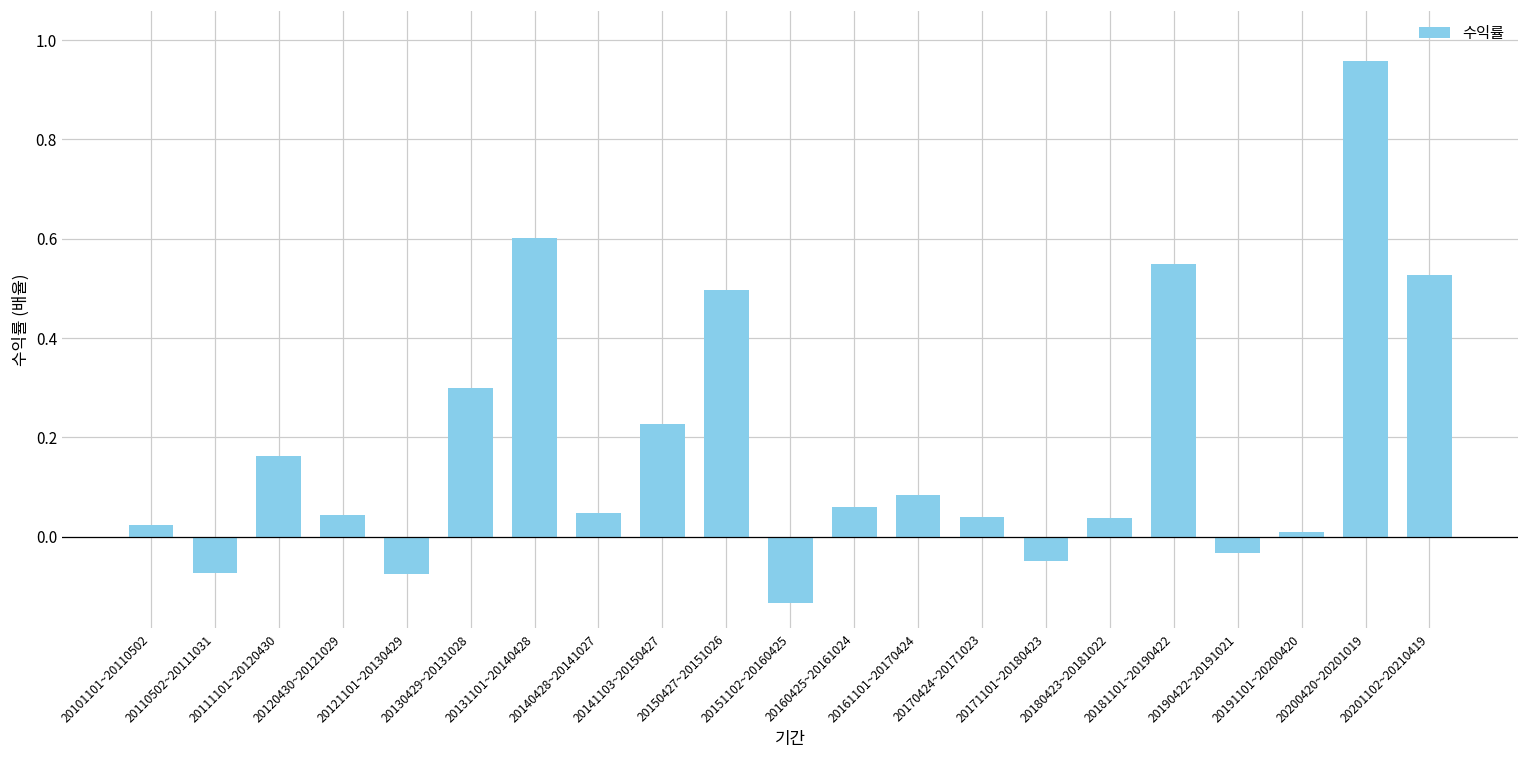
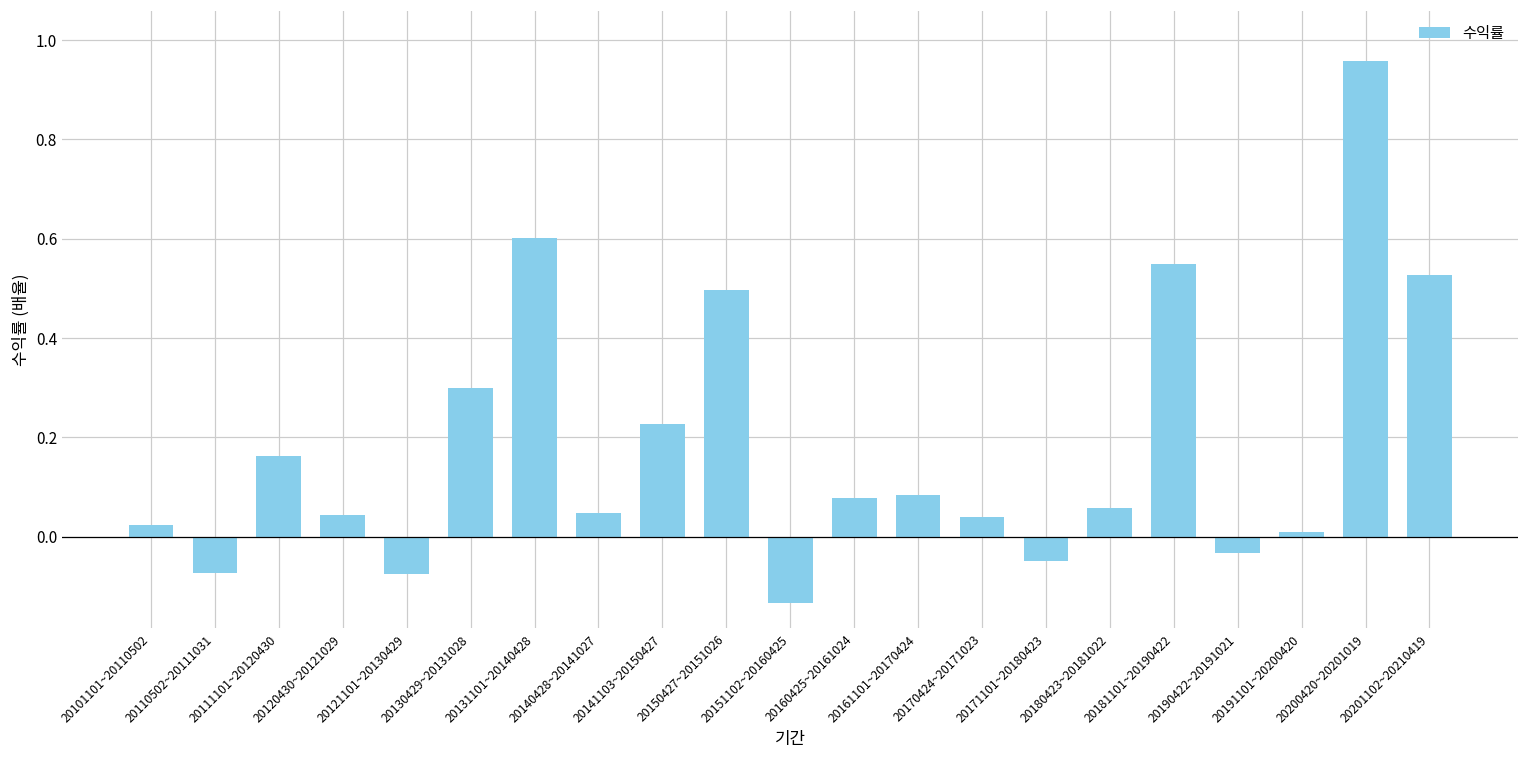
  {
    "20101101~20110502": 0.02,
    "20110502~20111031": -0.07,
    "20111101~20120430": 0.16,
    "20120430~20121029": 0.04,
    "20121101~20130429": -0.08,
    "20130429~20131028": 0.30,
    "20131101~20140428": 0.60,
    "20140428~20141027": 0.05,
    "20141103~20150427": 0.23,
    "20150427~20151026": 0.50,
    "20151102~20160425": -0.13,
-   "20160425~20161024": 0.06,
+   "20160425~20161024": 0.08,
    "20161101~20170424": 0.08,
    "20170424~20171023": 0.04,
    "20171101~20180423": -0.05,
-   "20180423~20181022": 0.04,
+   "20180423~20181022": 0.06,
    "20181101~20190422": 0.55,
    "20190422~20191021": -0.03,
    "20191101~20200420": 0.01,
    "20200420~20201019": 0.96,
    "20201102~20210419": 0.53
  }
